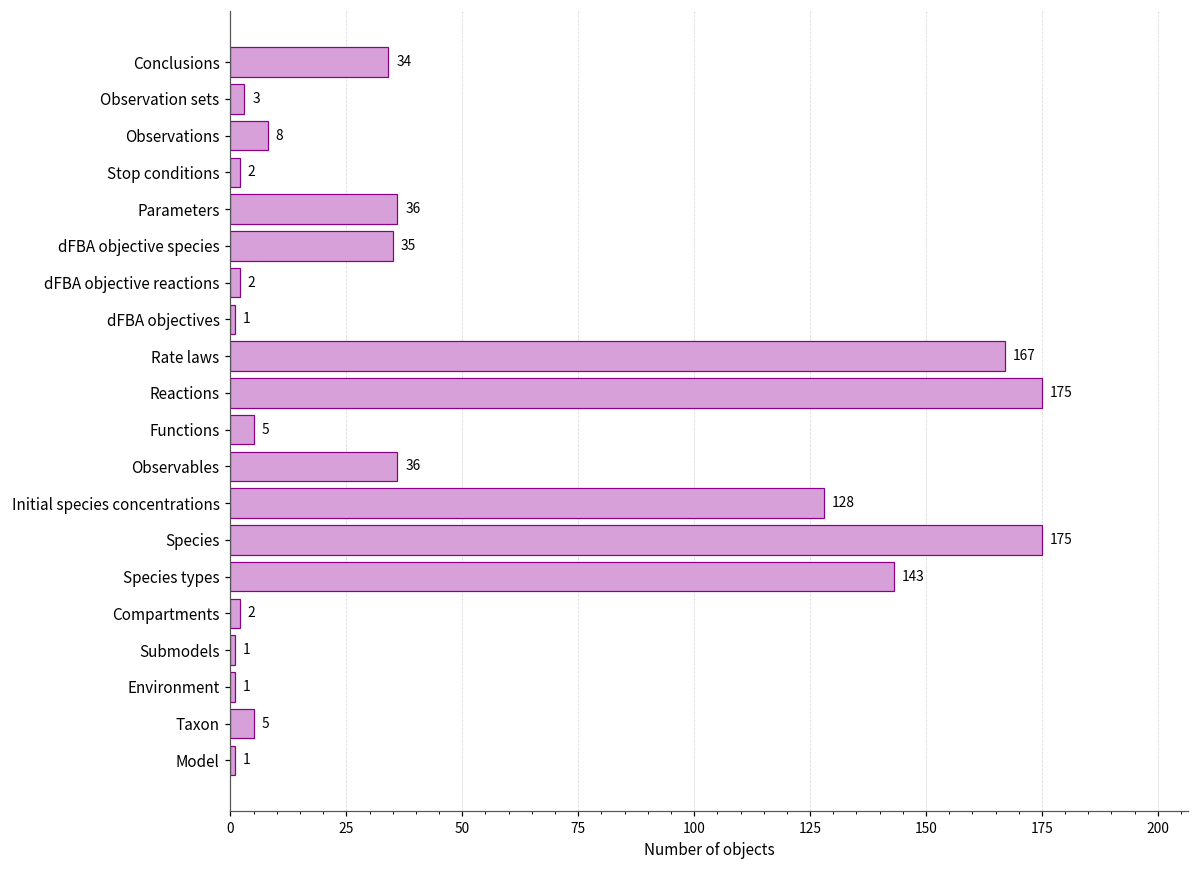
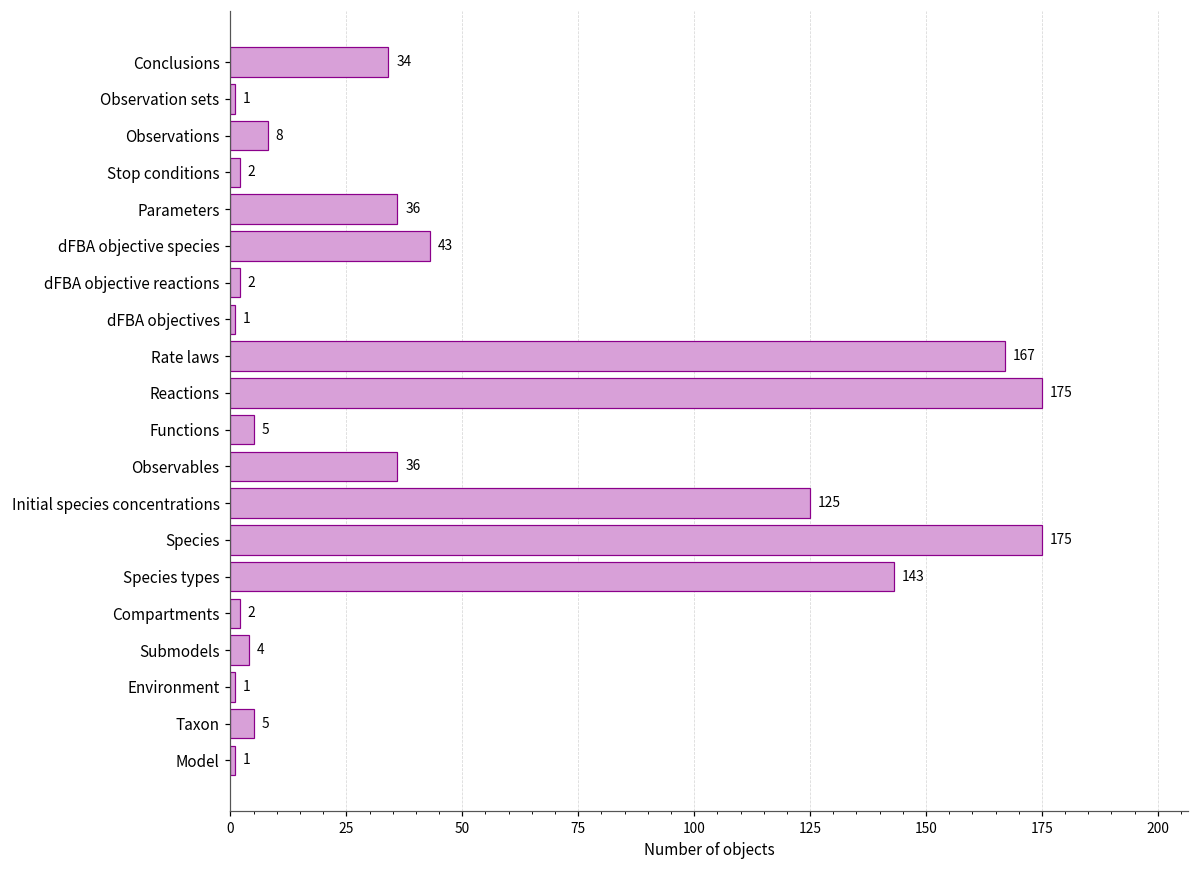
  {
    "Conclusions": 34,
-   "Observation sets": 3,
+   "Observation sets": 1,
    "Observations": 8,
    "Stop conditions": 2,
    "Parameters": 36,
-   "dFBA objective species": 35,
+   "dFBA objective species": 43,
    "dFBA objective reactions": 2,
    "dFBA objectives": 1,
    "Rate laws": 167,
    "Reactions": 175,
    "Functions": 5,
    "Observables": 36,
-   "Initial species concentrations": 128,
+   "Initial species concentrations": 125,
    "Species": 175,
    "Species types": 143,
    "Compartments": 2,
-   "Submodels": 1,
+   "Submodels": 4,
    "Environment": 1,
    "Taxon": 5,
    "Model": 1
  }
